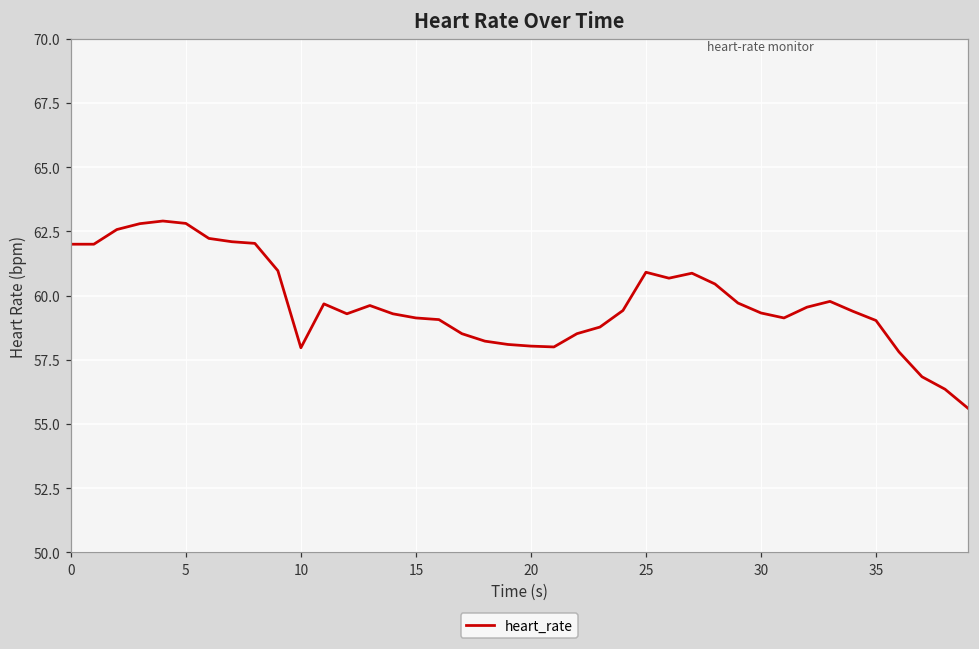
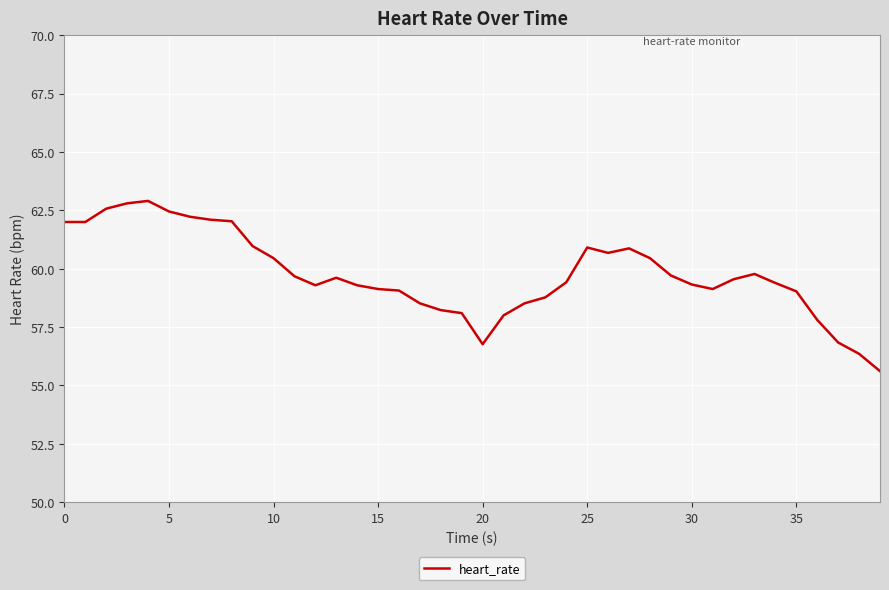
  {
    "0": 62.0,
-   "5": 62.8,
-   "10": 58.0,
+   "5": 62.5,
+   "10": 60.5,
    "15": 59.1,
-   "20": 58.0,
+   "20": 56.8,
    "25": 60.9,
    "30": 59.3,
    "35": 59.0
  }
